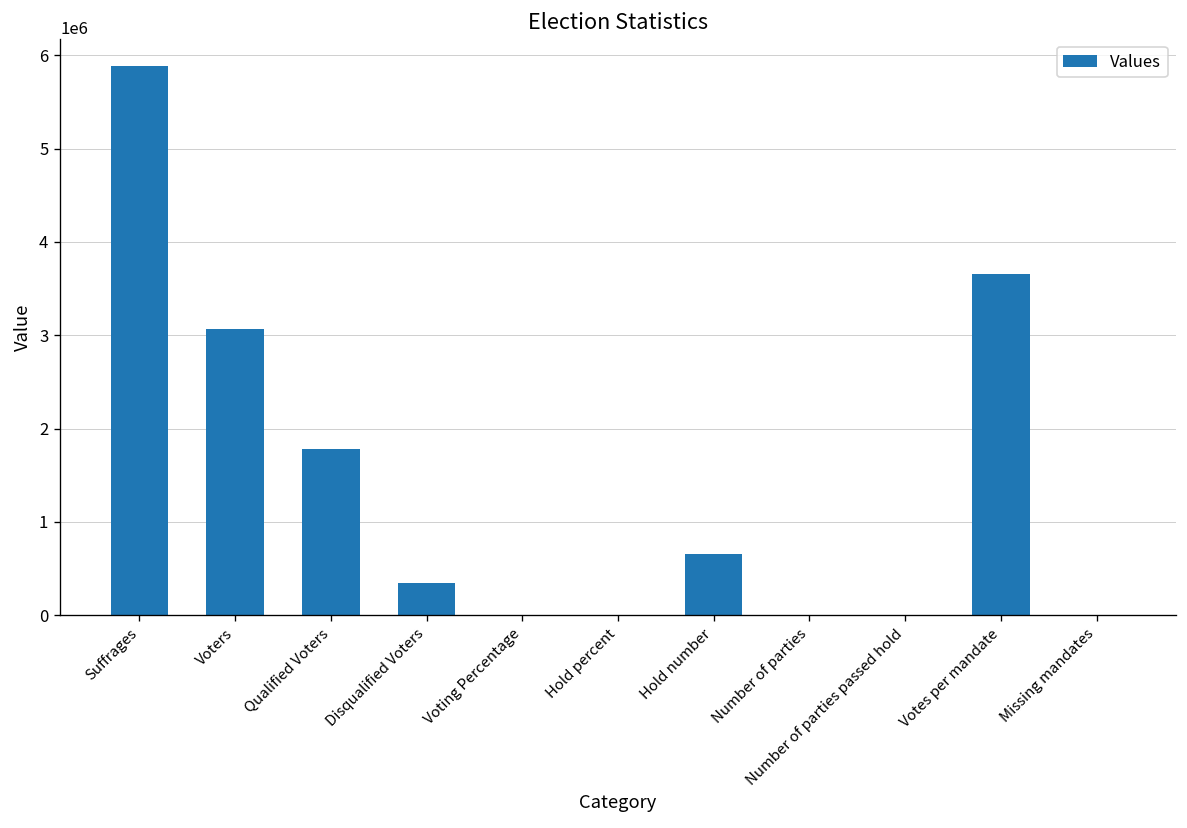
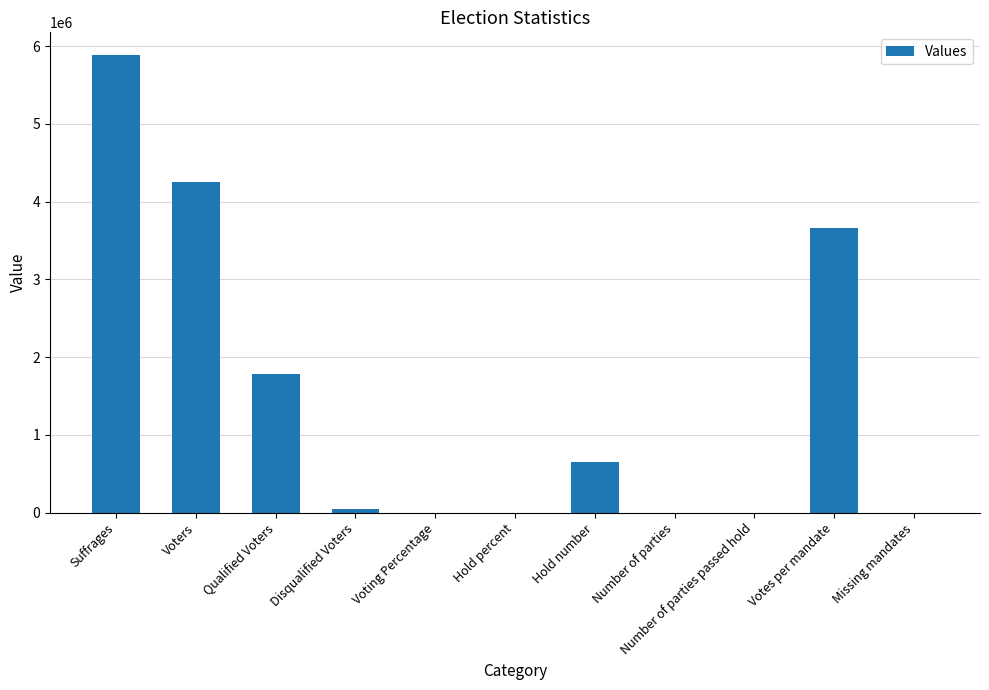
  {
    "Suffrages": 5900000,
-   "Voters": 3100000,
+   "Voters": 4300000,
    "Qualified Voters": 1800000,
-   "Disqualified Voters": 300000,
+   "Disqualified Voters": 0,
    "Hold number": 700000,
    "Votes per mandate": 3700000
  }
